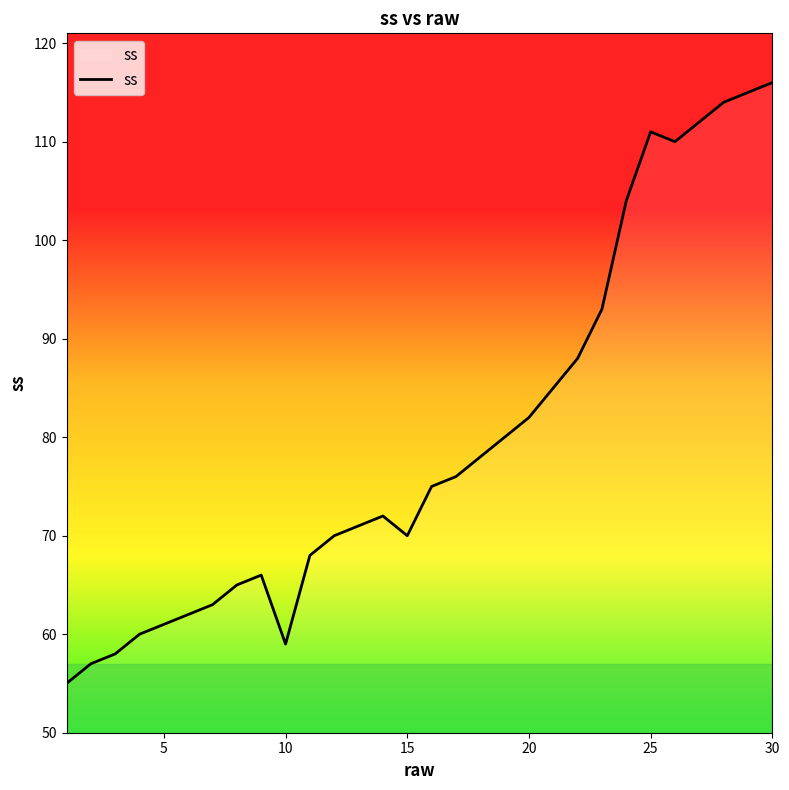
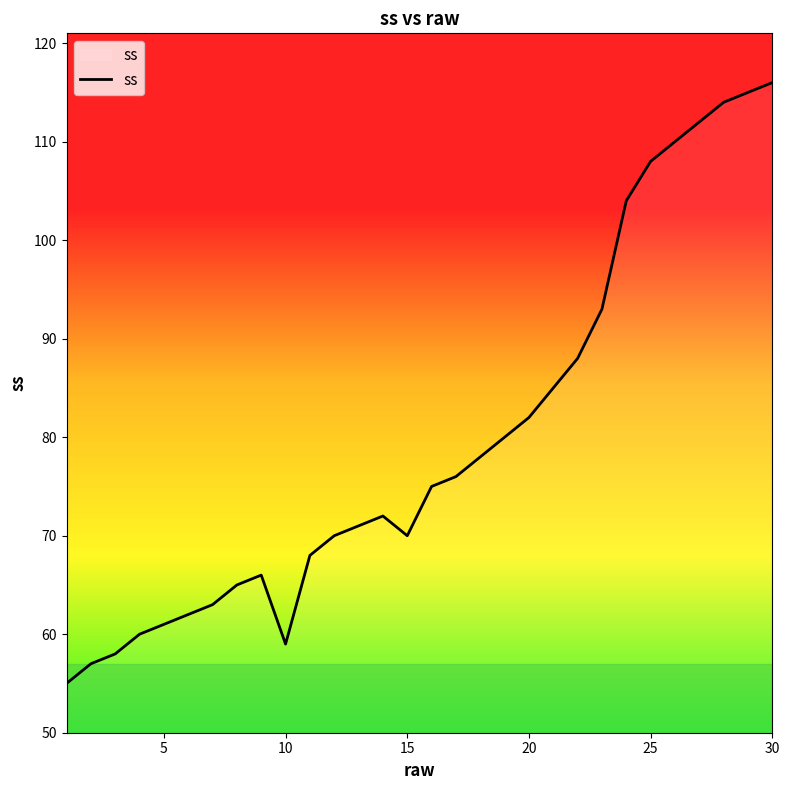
  {
    "5": 61,
    "10": 59,
    "15": 70,
    "20": 82,
-   "25": 111,
+   "25": 108,
    "30": 116
  }
